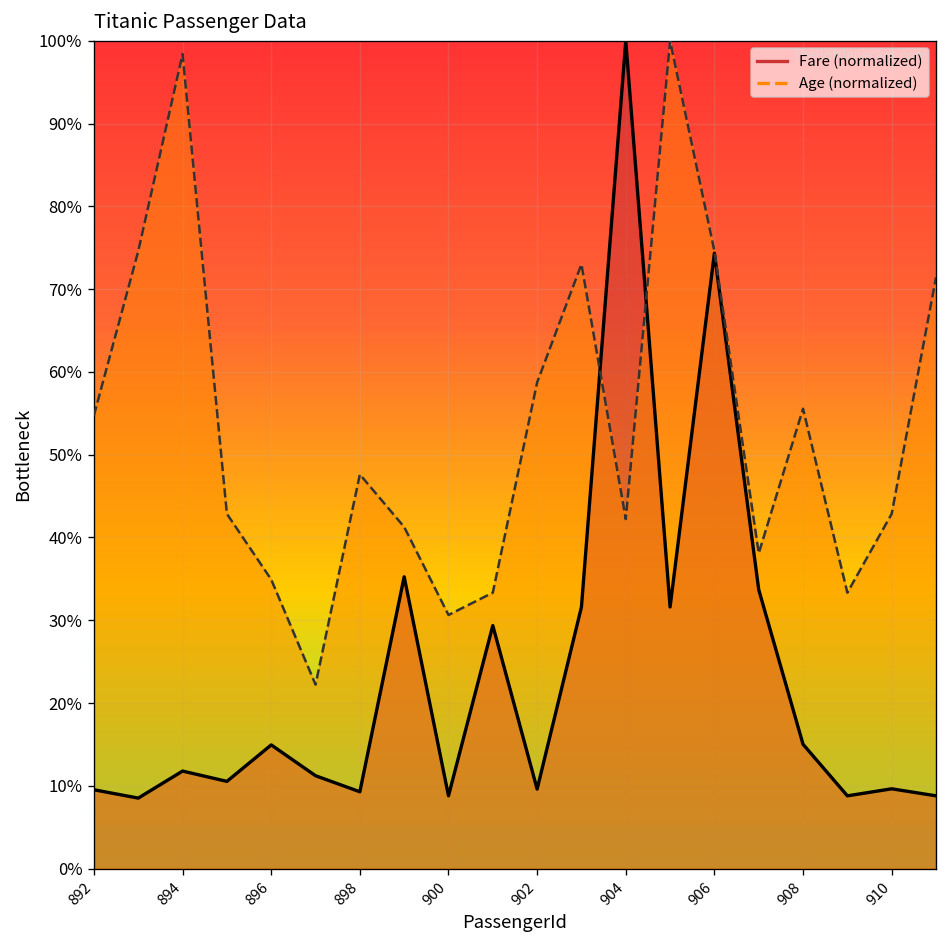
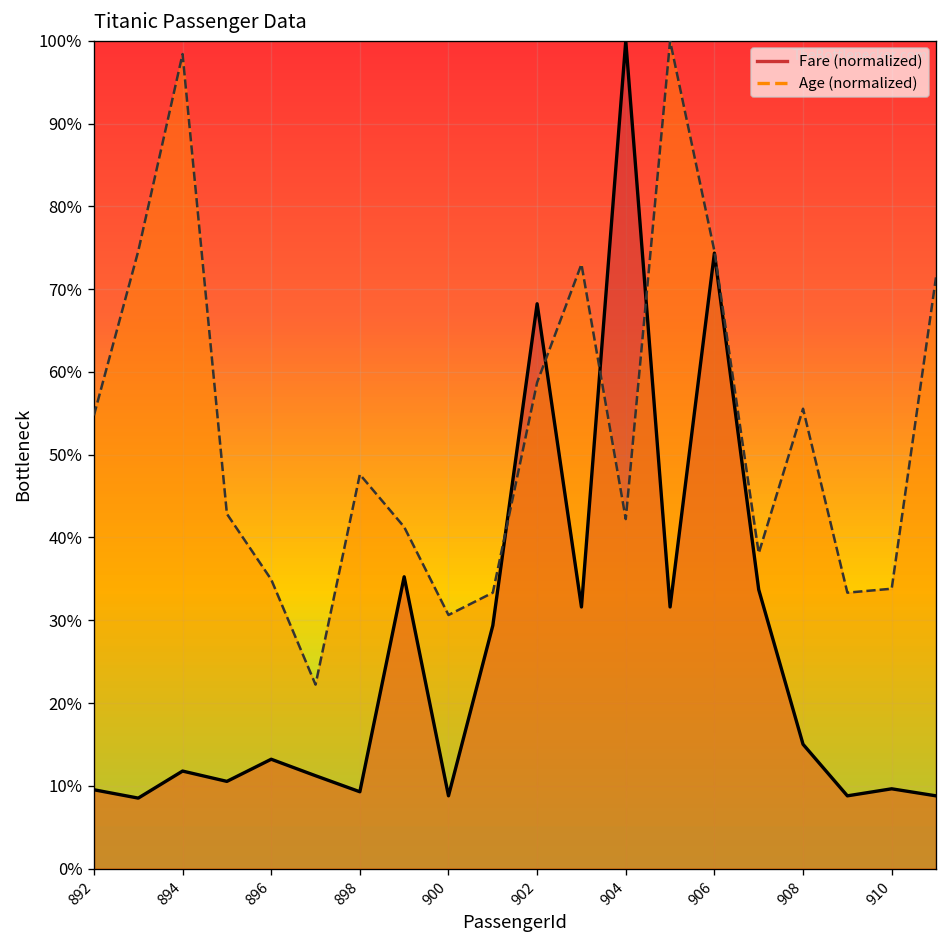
  {
    "Fare (normalized)": {
      "892": "10%",
      "894": "12%",
-     "896": "15%",
+     "896": "13%",
      "898": "9%",
      "900": "9%",
-     "902": "10%",
+     "902": "68%",
      "904": "100%",
      "908": "15%",
      "910": "10%"
    },
    "Age (normalized)": {
      "892": "55%",
      "894": "98%",
      "896": "35%",
      "898": "48%",
      "900": "31%",
      "902": "59%",
      "904": "42%",
      "908": "56%",
-     "910": "43%"
+     "910": "34%"
    }
  }
